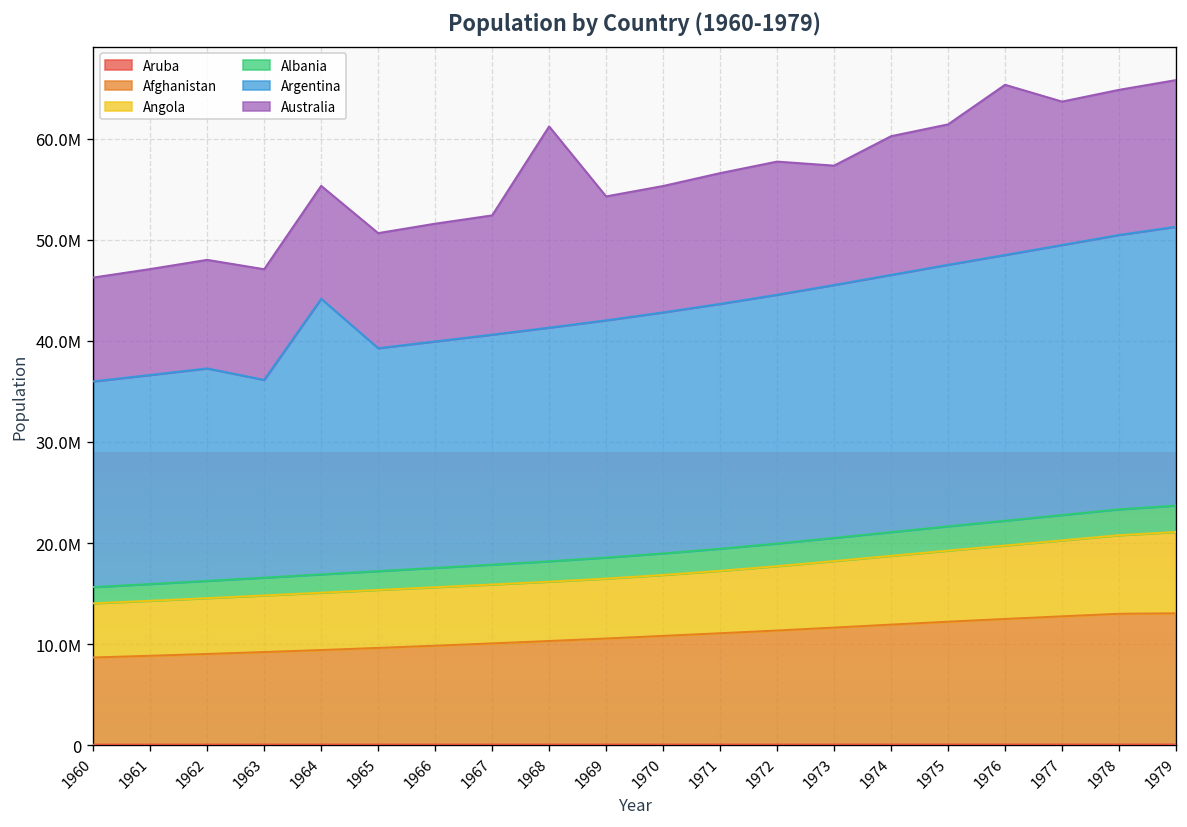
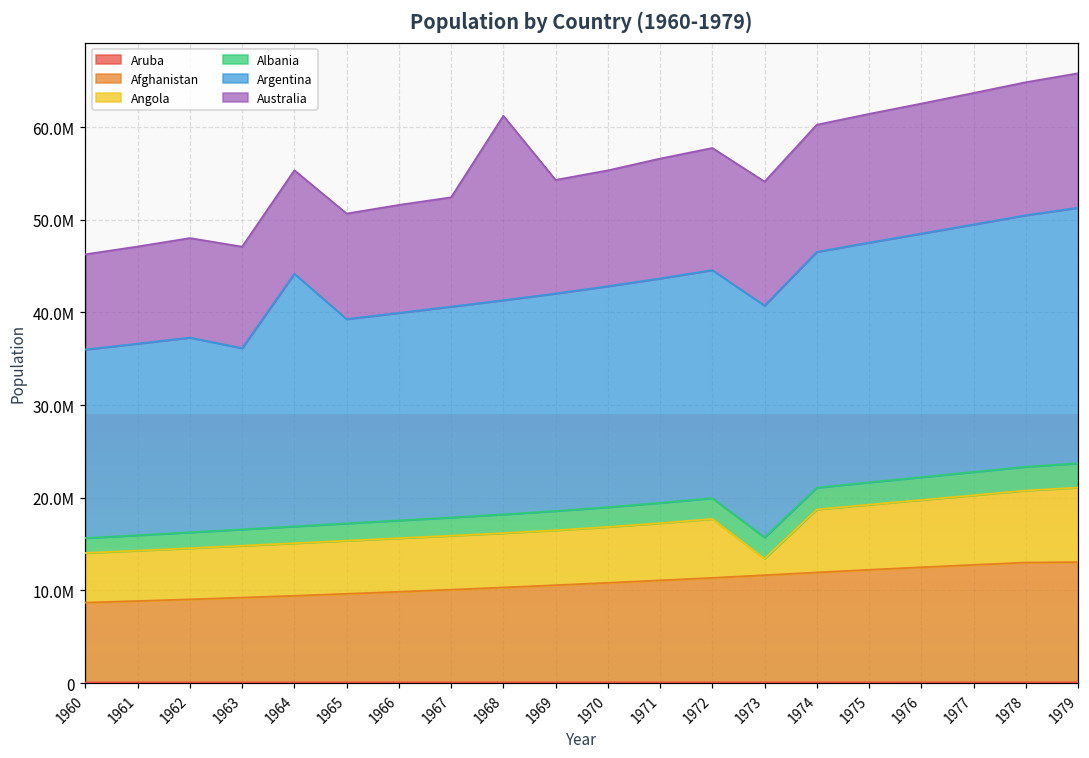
  {
    "Angola": {
      "1960": 5000000,
      "1961": 5000000,
      "1962": 6000000,
      "1963": 6000000,
      "1964": 6000000,
      "1965": 6000000,
      "1966": 6000000,
      "1967": 6000000,
      "1968": 6000000,
      "1969": 6000000,
      "1970": 6000000,
      "1971": 6000000,
      "1972": 6000000,
-     "1973": 7000000,
+     "1973": 2000000,
      "1974": 7000000,
      "1975": 7000000,
      "1976": 7000000,
      "1977": 8000000,
      "1978": 8000000,
      "1979": 8000000
    },
    "Albania": {
      "1960": 2000000,
      "1961": 2000000,
      "1962": 2000000,
      "1963": 2000000,
      "1964": 2000000,
      "1965": 2000000,
      "1966": 2000000,
      "1967": 2000000,
      "1968": 2000000,
      "1969": 2000000,
      "1970": 2000000,
      "1971": 2000000,
      "1972": 2000000,
      "1973": 2000000,
      "1974": 2000000,
      "1975": 2000000,
      "1976": 2000000,
      "1977": 3000000,
      "1978": 3000000,
      "1979": 3000000
    },
    "Argentina": {
      "1960": 20000000,
      "1961": 21000000,
      "1962": 21000000,
      "1963": 20000000,
      "1964": 27000000,
      "1965": 22000000,
      "1966": 22000000,
      "1967": 23000000,
      "1968": 23000000,
      "1969": 23000000,
      "1970": 24000000,
      "1971": 24000000,
      "1972": 25000000,
      "1973": 25000000,
      "1974": 25000000,
      "1975": 26000000,
      "1976": 26000000,
      "1977": 27000000,
      "1978": 27000000,
      "1979": 28000000
    },
    "Australia": {
      "1960": 10000000,
      "1961": 10000000,
      "1962": 11000000,
      "1963": 11000000,
      "1964": 11000000,
      "1965": 11000000,
      "1966": 12000000,
      "1967": 12000000,
      "1968": 20000000,
      "1969": 12000000,
      "1970": 13000000,
      "1971": 13000000,
      "1972": 13000000,
-     "1973": 12000000,
+     "1973": 13000000,
      "1974": 14000000,
      "1975": 14000000,
-     "1976": 17000000,
+     "1976": 14000000,
      "1977": 14000000,
      "1978": 14000000,
      "1979": 15000000
    }
  }
